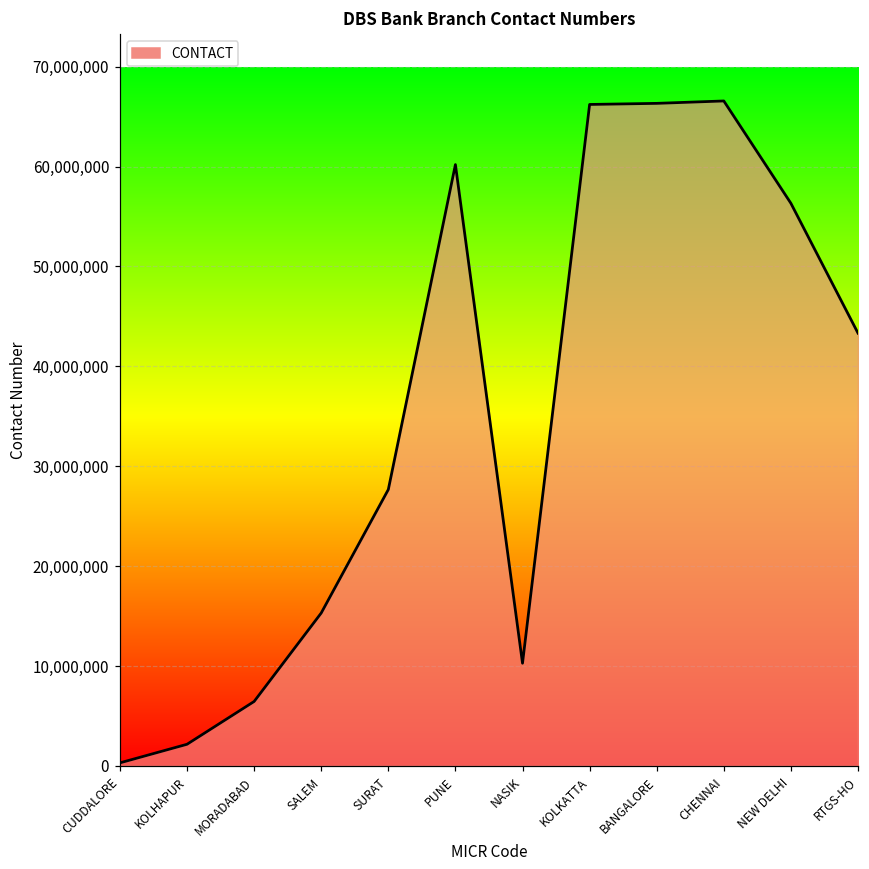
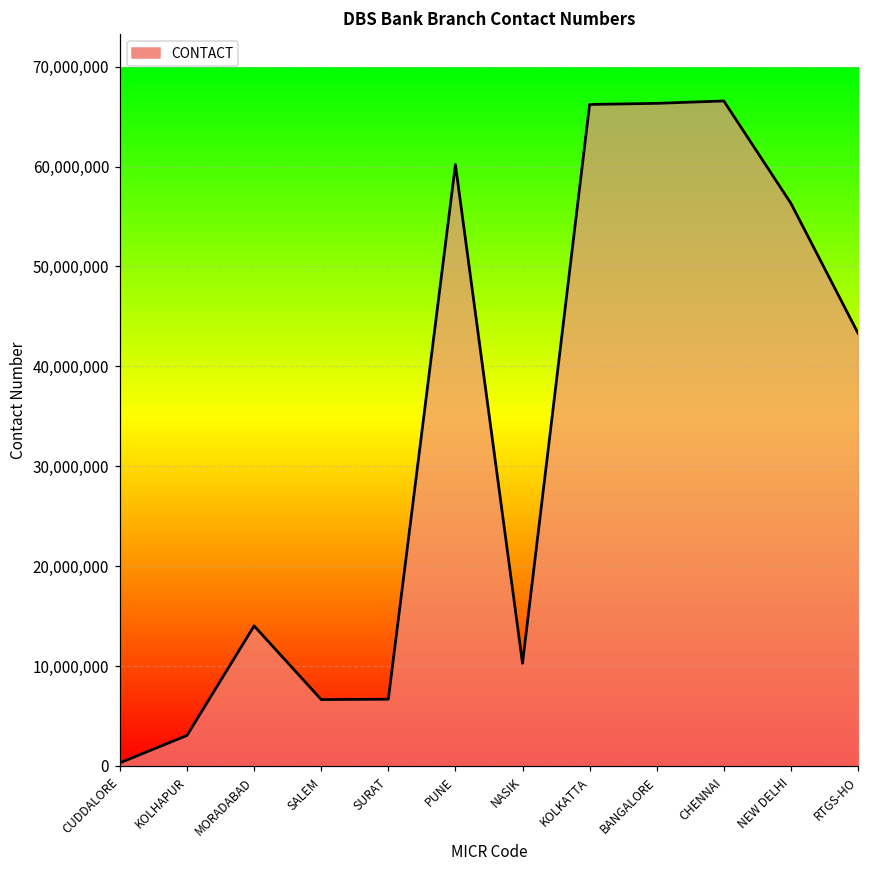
  {
    "CUDDALORE": "0",
-   "KOLHAPUR": "2,000,000",
-   "MORADABAD": "6,000,000",
-   "SALEM": "15,000,000",
-   "SURAT": "28,000,000",
+   "KOLHAPUR": "3,000,000",
+   "MORADABAD": "14,000,000",
+   "SALEM": "7,000,000",
+   "SURAT": "7,000,000",
    "PUNE": "60,000,000",
    "NASIK": "10,000,000",
    "KOLKATTA": "66,000,000",
    "BANGALORE": "66,000,000",
    "CHENNAI": "67,000,000",
    "NEW DELHI": "56,000,000",
    "RTGS-HO": "43,000,000"
  }
